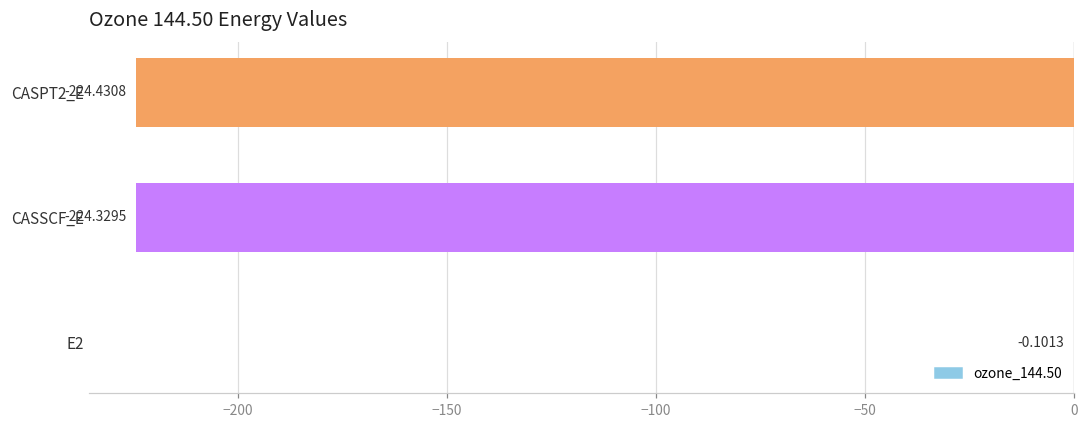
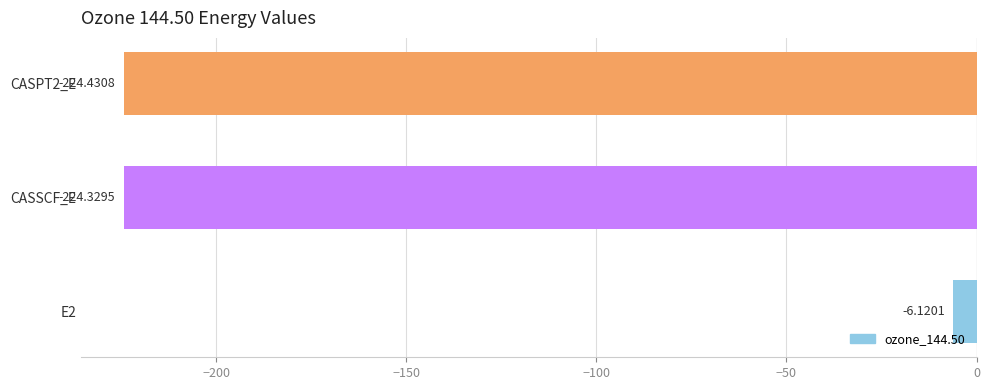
  {
    "CASPT2_E": -224.4308,
    "CASSCF_E": -224.3295,
-   "E2": -0.1013
+   "E2": -6.1201
  }
